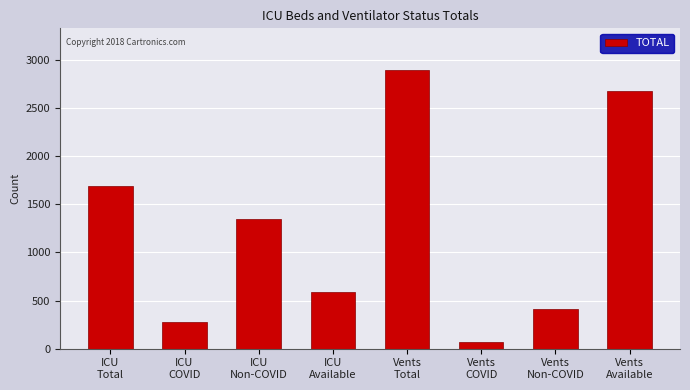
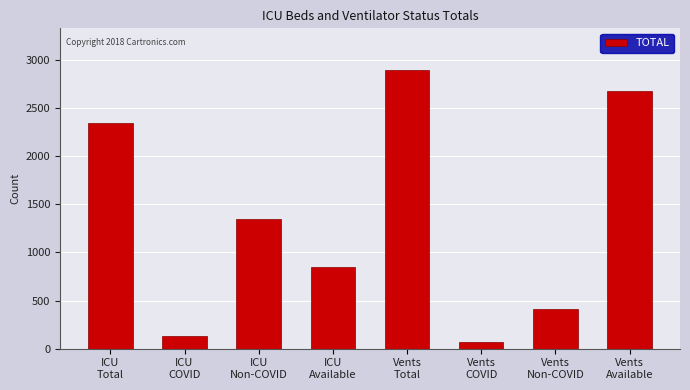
  {
-   "ICU Total": 1700,
-   "ICU COVID": 300,
+   "ICU Total": 2300,
+   "ICU COVID": 100,
    "ICU Non-COVID": 1400,
-   "ICU Available": 600,
+   "ICU Available": 800,
    "Vents Total": 2900,
    "Vents COVID": 100,
    "Vents Non-COVID": 400,
    "Vents Available": 2700
  }
